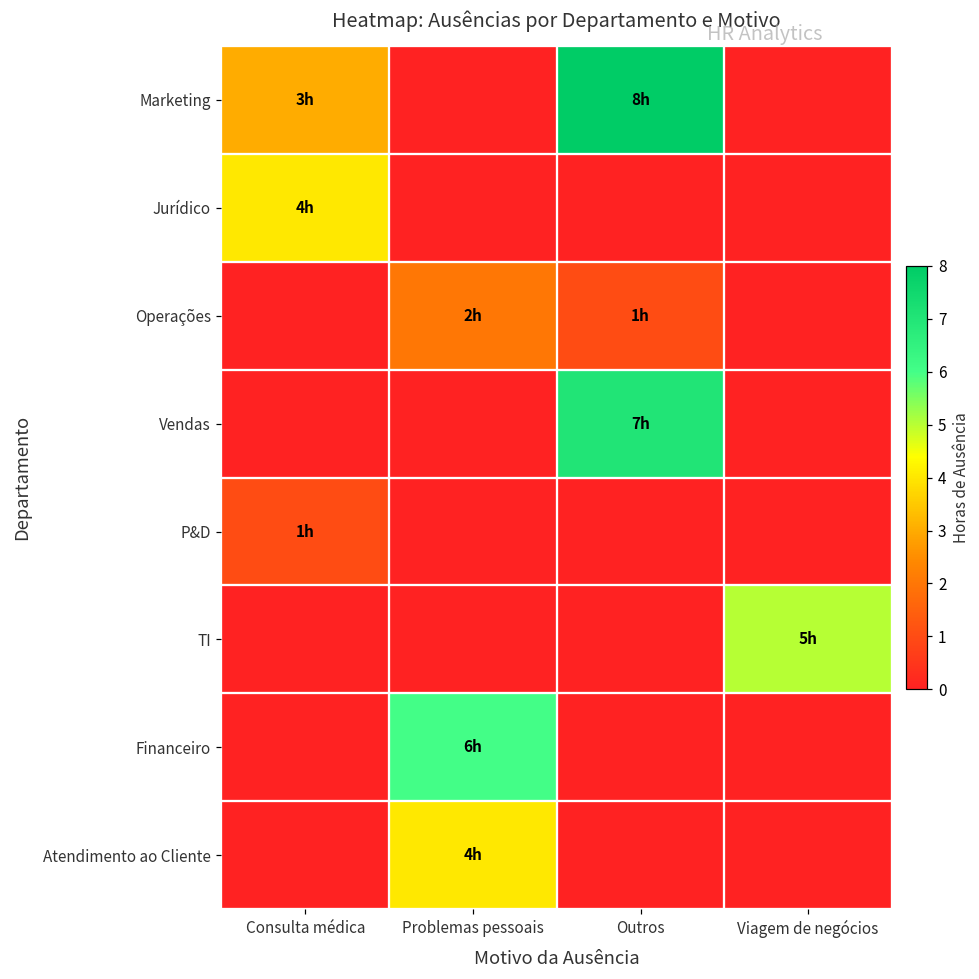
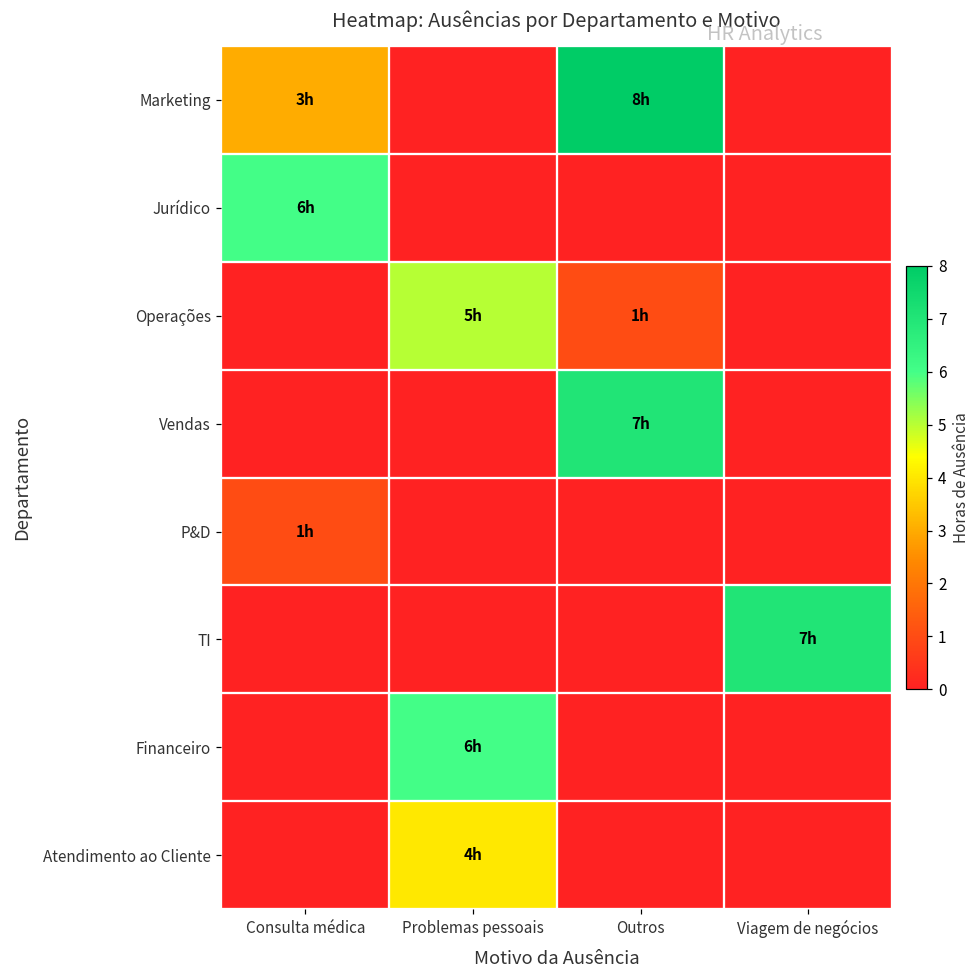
  {
    "Marketing": {
      "Consulta médica": "3h",
      "Outros": "8h"
    },
    "Jurídico": {
-     "Consulta médica": "4h"
+     "Consulta médica": "6h"
    },
    "Operações": {
-     "Problemas pessoais": "2h",
+     "Problemas pessoais": "5h",
      "Outros": "1h"
    },
    "Vendas": {
      "Outros": "7h"
    },
    "P&D": {
      "Consulta médica": "1h"
    },
    "TI": {
-     "Viagem de negócios": "5h"
+     "Viagem de negócios": "7h"
    },
    "Financeiro": {
      "Problemas pessoais": "6h"
    },
    "Atendimento ao Cliente": {
      "Problemas pessoais": "4h"
    }
  }
